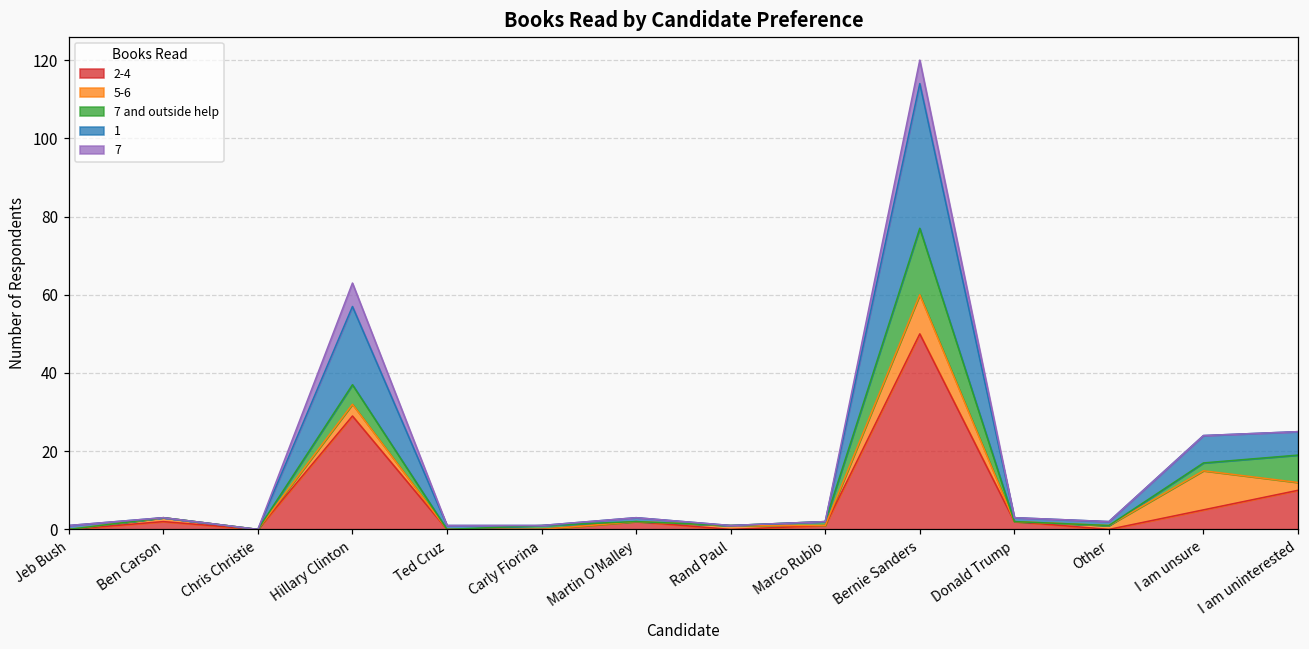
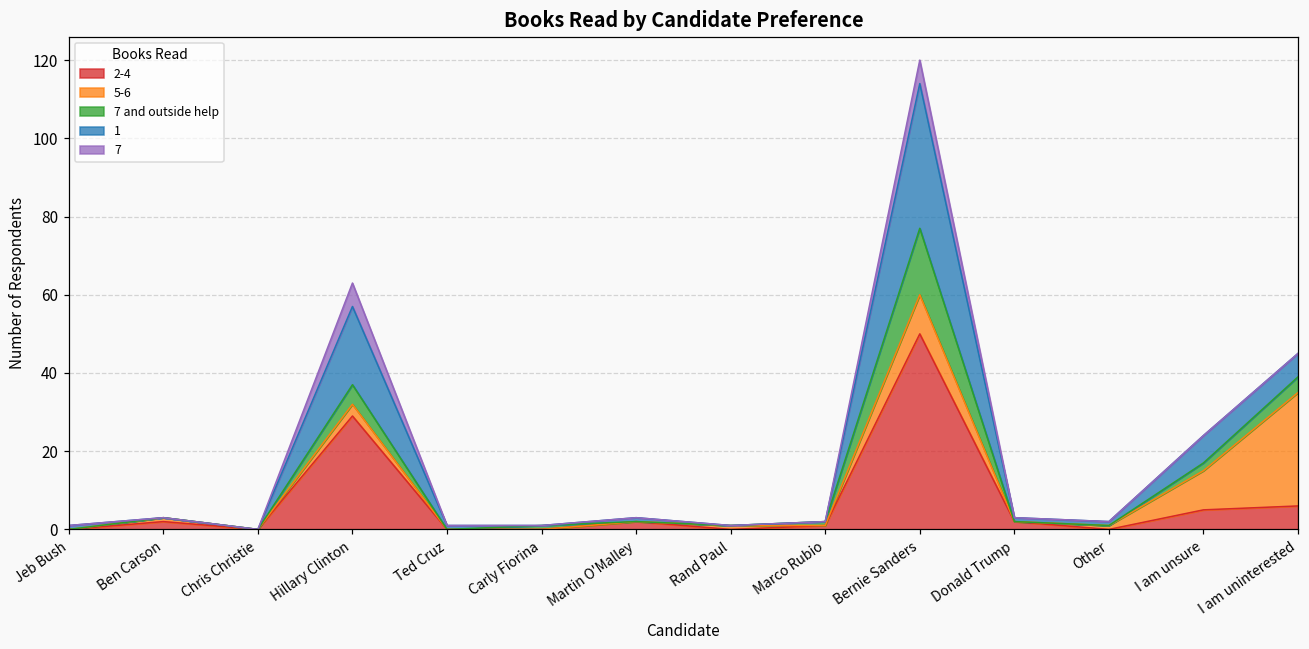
  {
    "2-4": {
      "Ben Carson": 2,
      "Hillary Clinton": 29,
      "Rand Paul": 0,
      "Bernie Sanders": 50,
      "Other": 0,
      "I am unsure": 5,
-     "I am uninterested": 10
+     "I am uninterested": 6
    },
    "5-6": {
      "Hillary Clinton": 3,
      "Bernie Sanders": 10,
      "I am unsure": 10,
-     "I am uninterested": 2
+     "I am uninterested": 29
    },
    "7 and outside help": {
      "Hillary Clinton": 5,
      "Bernie Sanders": 17,
      "I am unsure": 2,
-     "I am uninterested": 7
+     "I am uninterested": 4
    },
    "1": {
      "Hillary Clinton": 20,
      "Bernie Sanders": 37
    },
    "7": {
      "Hillary Clinton": 6,
      "Bernie Sanders": 6
    }
  }
